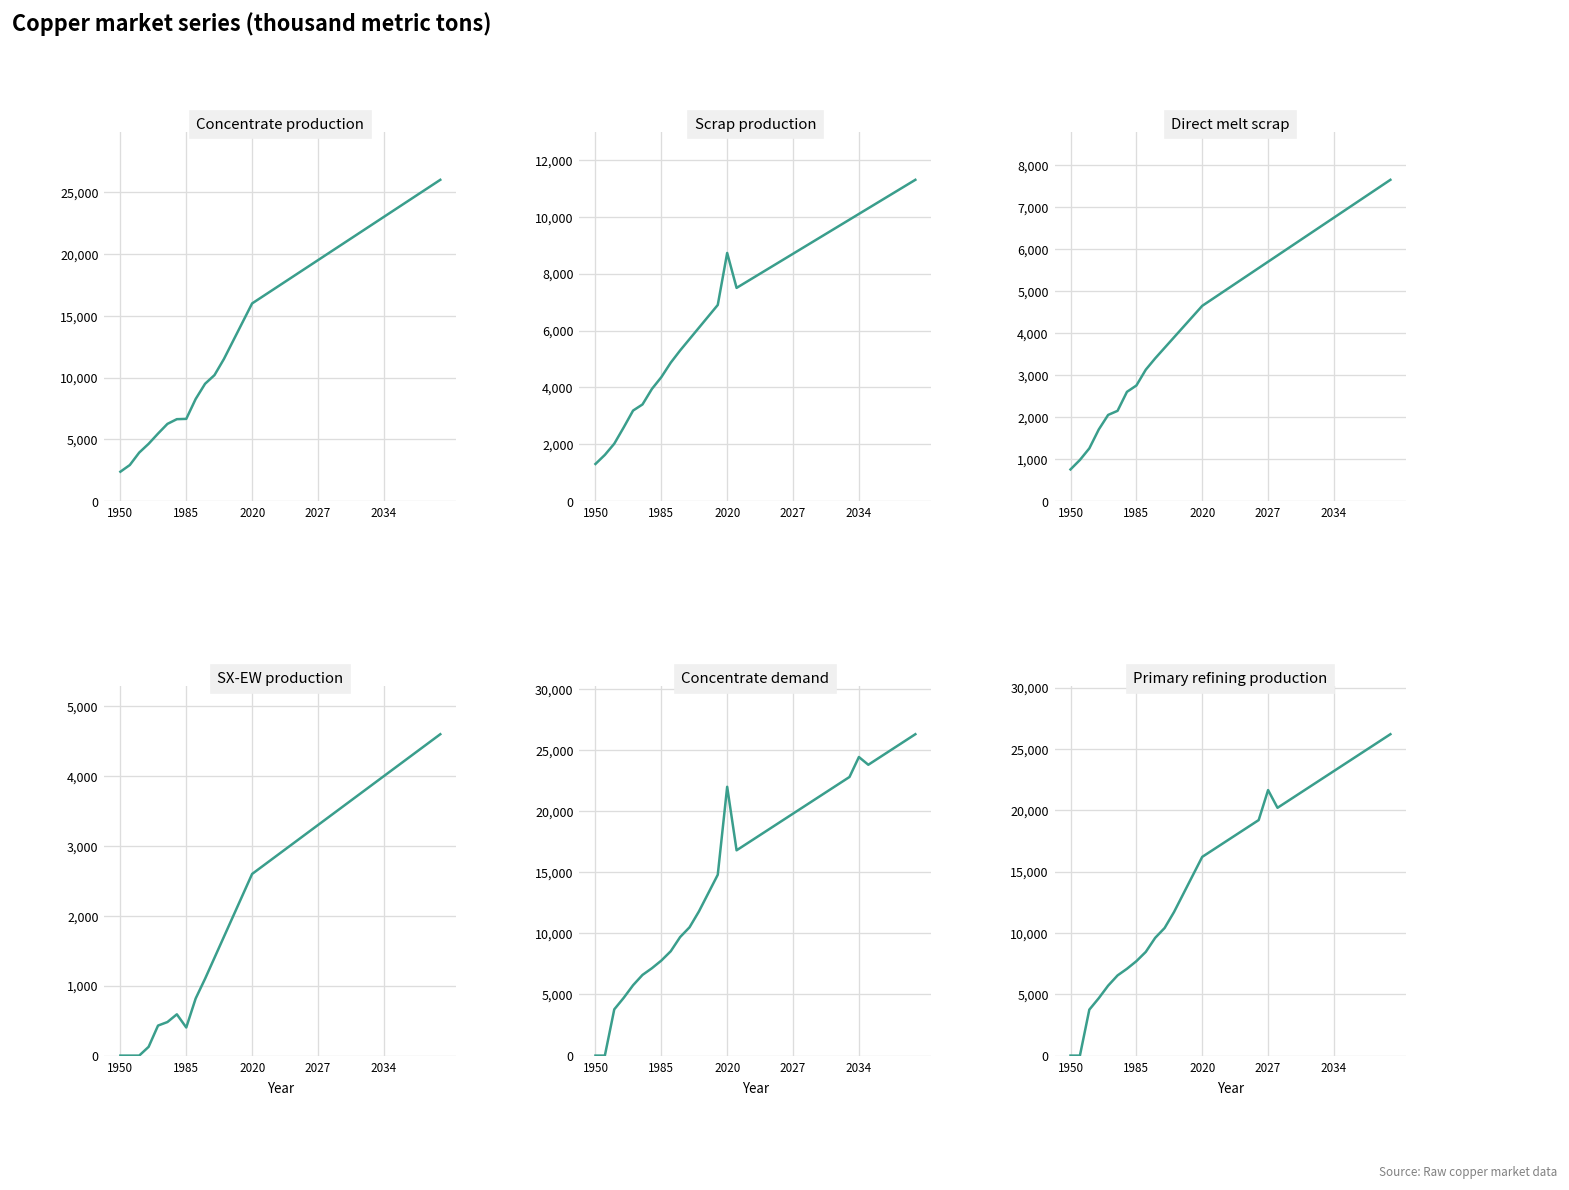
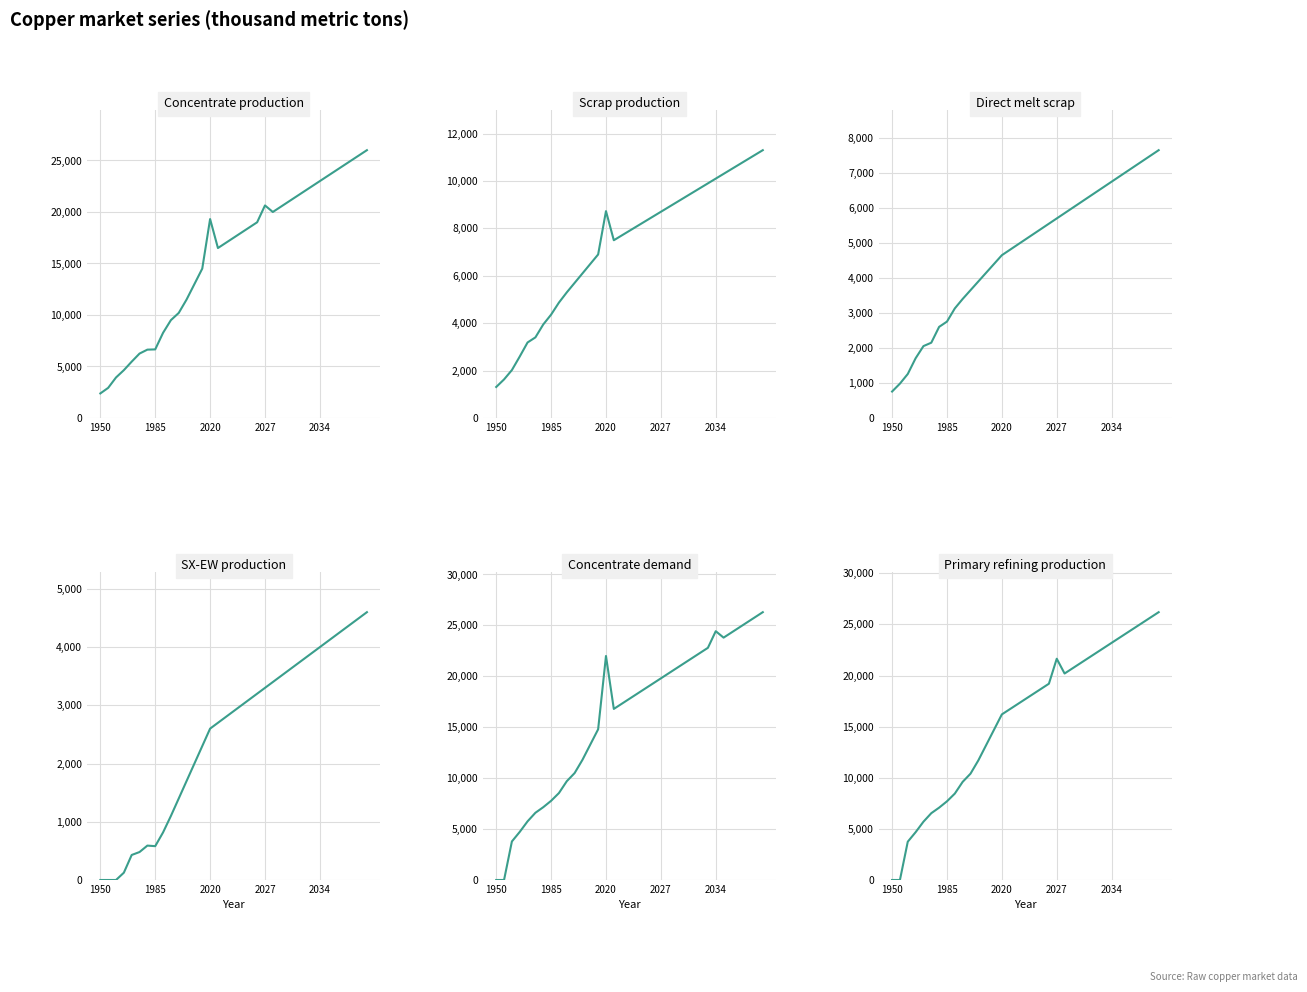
  {
    "Concentrate production": {
      "1950": "2,400",
      "1985": "6,700",
-     "2020": "16,000",
-     "2027": "19,500",
+     "2020": "19,300",
+     "2027": "20,600",
      "2034": "23,000"
    },
    "Scrap production": {
      "1950": "1,300",
      "1985": "4,400",
      "2020": "8,700",
      "2027": "8,700",
      "2034": "10,100"
    },
    "Direct melt scrap": {
      "1950": "800",
      "1985": "2,800",
      "2020": "4,700",
      "2027": "5,700",
      "2034": "6,800"
    },
    "SX-EW production": {
      "1950": "0",
-     "1985": "400",
+     "1985": "600",
      "2020": "2,600",
      "2027": "3,300",
      "2034": "4,000"
    },
    "Concentrate demand": {
      "1950": "0",
      "1985": "7,800",
      "2020": "22,000",
      "2027": "19,800",
      "2034": "24,400"
    },
    "Primary refining production": {
      "1950": "0",
      "1985": "7,700",
      "2020": "16,200",
      "2027": "21,600",
      "2034": "23,200"
    }
  }
